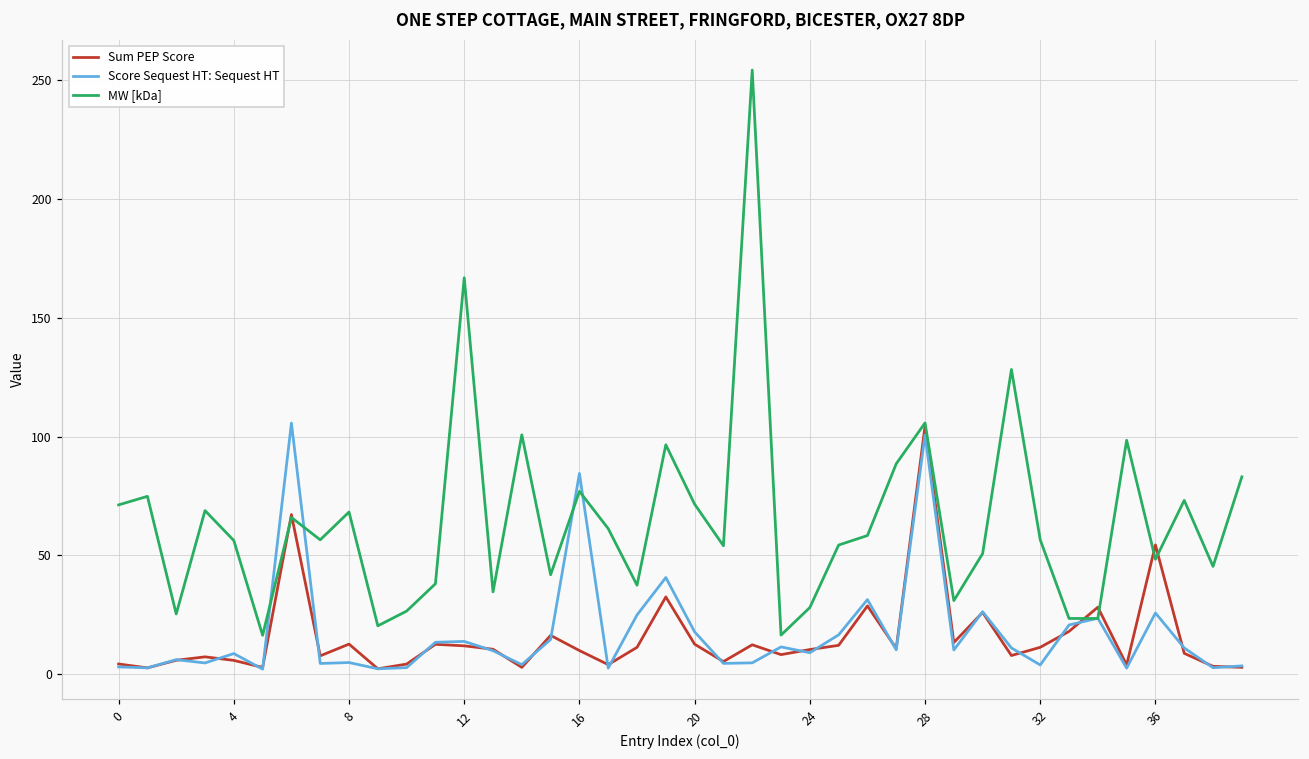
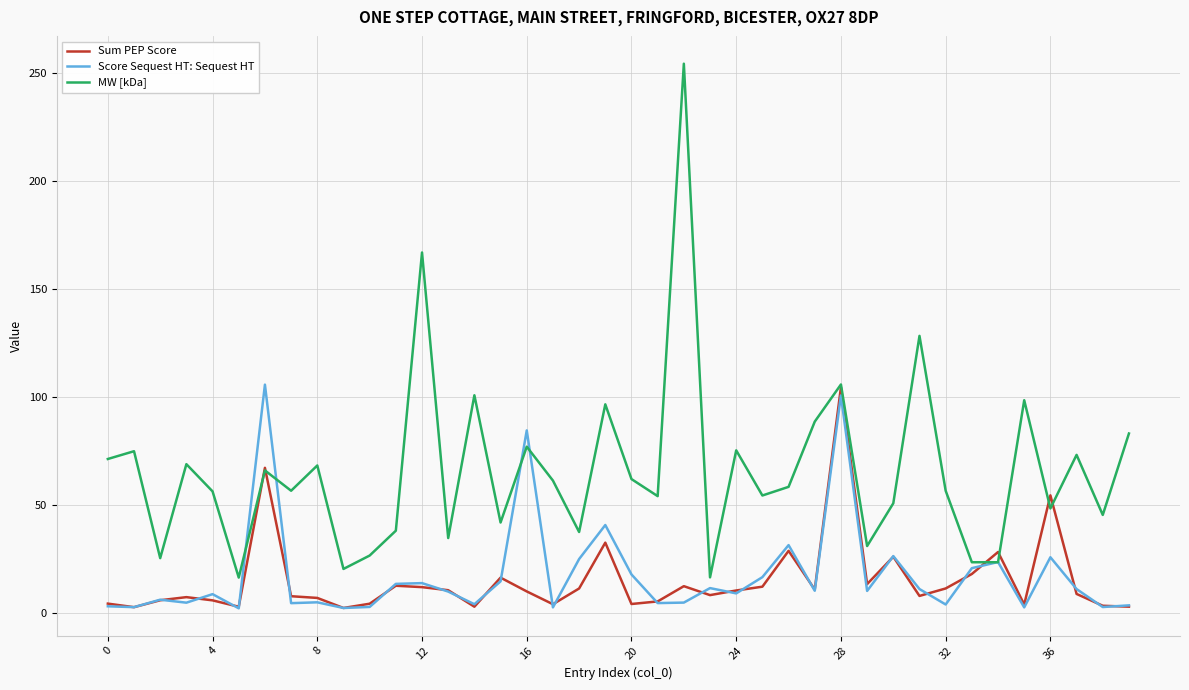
  {
    "Sum PEP Score": {
      "0": 4,
      "4": 6,
-     "8": 13,
+     "8": 7,
      "12": 12,
      "16": 10,
-     "20": 13,
+     "20": 4,
      "24": 10,
      "28": 104,
      "32": 11,
      "36": 54
    },
    "Score Sequest HT: Sequest HT": {
      "0": 3,
      "4": 9,
      "8": 5,
      "12": 14,
      "16": 85,
      "20": 18,
      "24": 9,
      "28": 101,
      "32": 4,
      "36": 26
    },
    "MW [kDa]": {
      "0": 71,
      "4": 56,
      "8": 68,
      "12": 167,
      "16": 77,
-     "20": 72,
-     "24": 28,
+     "20": 62,
+     "24": 75,
      "28": 106,
      "32": 57,
      "36": 48
    }
  }
